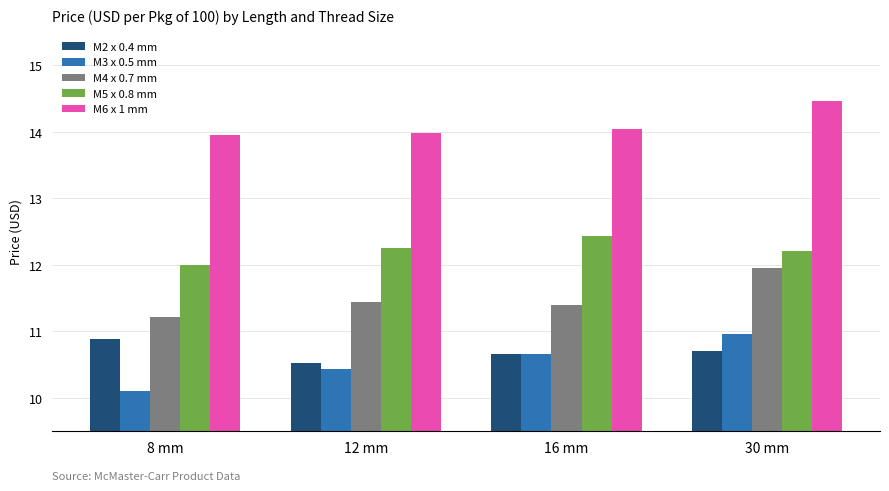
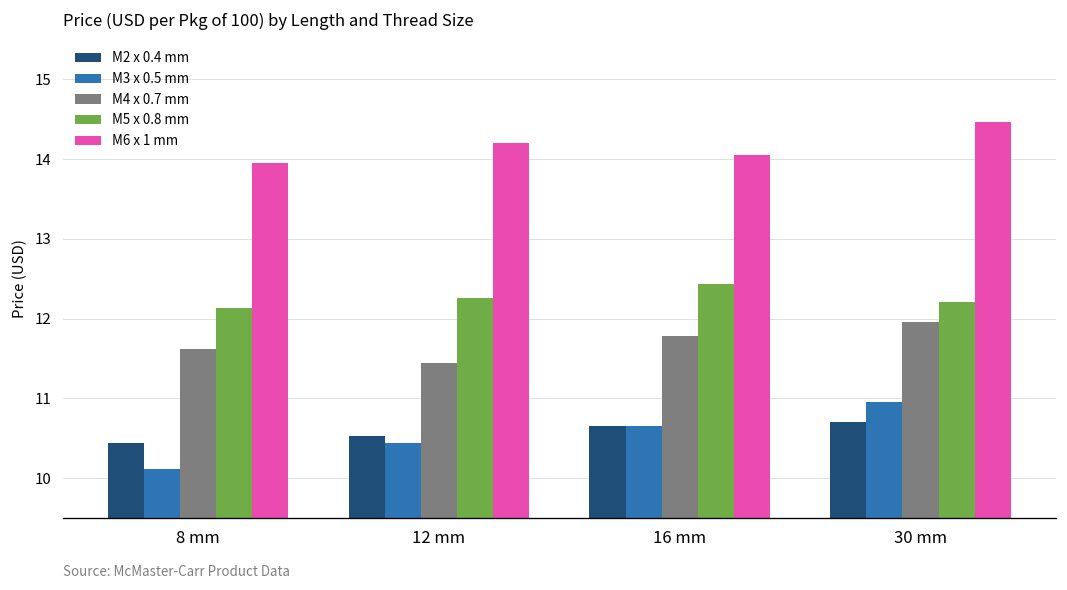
  {
    "M2 x 0.4 mm": {
-     "8 mm": 10.9,
+     "8 mm": 10.4,
      "12 mm": 10.5,
      "16 mm": 10.7,
      "30 mm": 10.7
    },
    "M3 x 0.5 mm": {
      "8 mm": 10.1,
      "12 mm": 10.4,
      "16 mm": 10.7,
      "30 mm": 11.0
    },
    "M4 x 0.7 mm": {
-     "8 mm": 11.2,
+     "8 mm": 11.6,
      "12 mm": 11.4,
-     "16 mm": 11.4,
+     "16 mm": 11.8,
      "30 mm": 12.0
    },
    "M5 x 0.8 mm": {
-     "8 mm": 12.0,
+     "8 mm": 12.1,
      "12 mm": 12.3,
      "16 mm": 12.4,
      "30 mm": 12.2
    },
    "M6 x 1 mm": {
      "8 mm": 14.0,
-     "12 mm": 14.0,
+     "12 mm": 14.2,
      "16 mm": 14.1,
      "30 mm": 14.5
    }
  }
